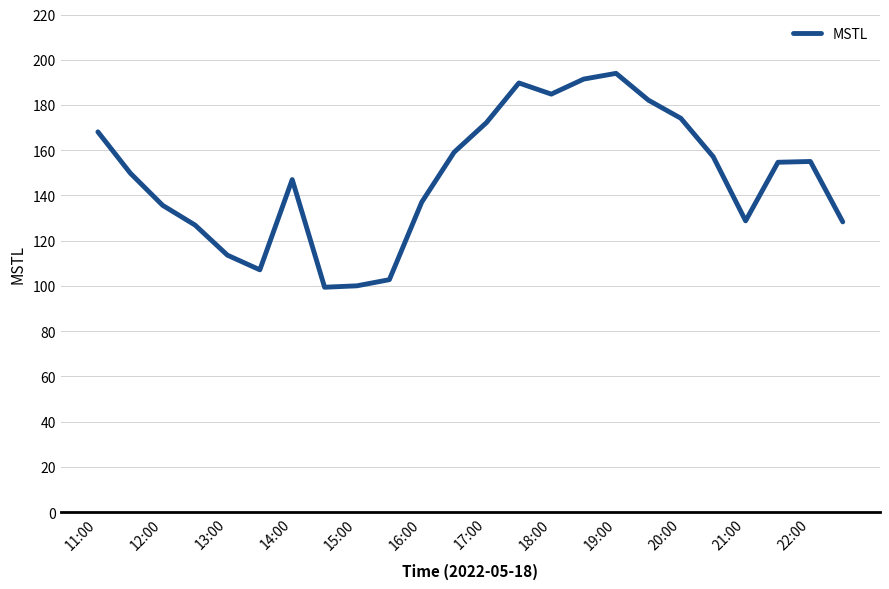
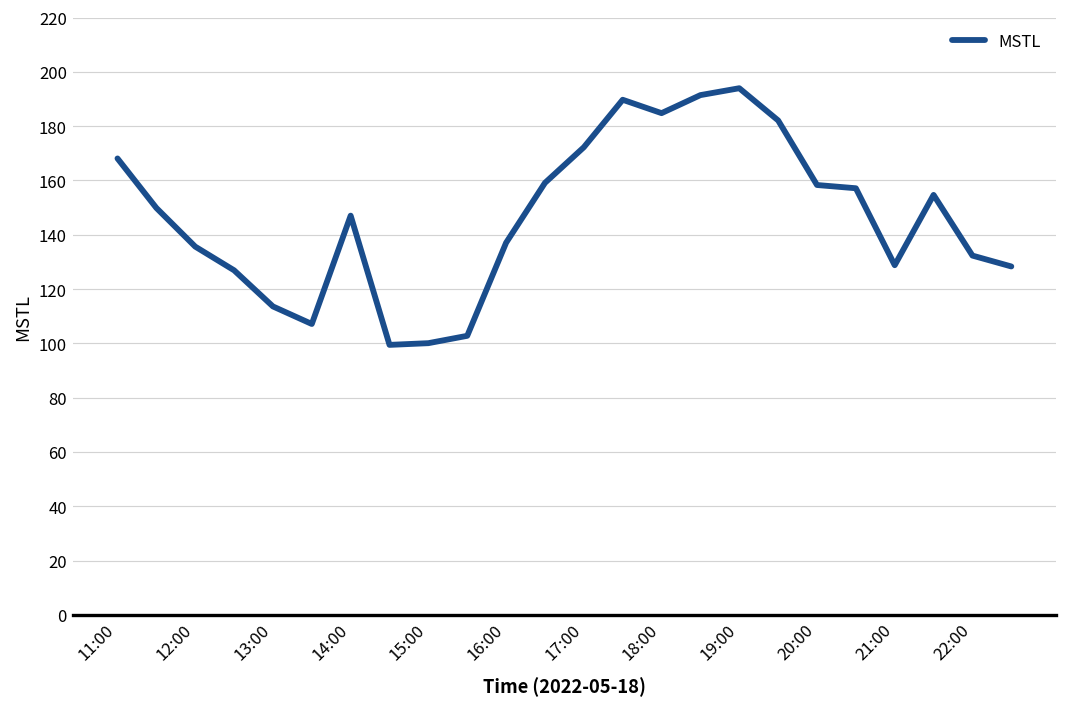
  {
    "11:00": 168,
    "12:00": 136,
    "13:00": 114,
    "14:00": 147,
    "15:00": 100,
    "16:00": 137,
    "17:00": 172,
    "18:00": 185,
    "19:00": 194,
-   "20:00": 174,
+   "20:00": 158,
    "21:00": 129,
-   "22:00": 155
+   "22:00": 132
  }
